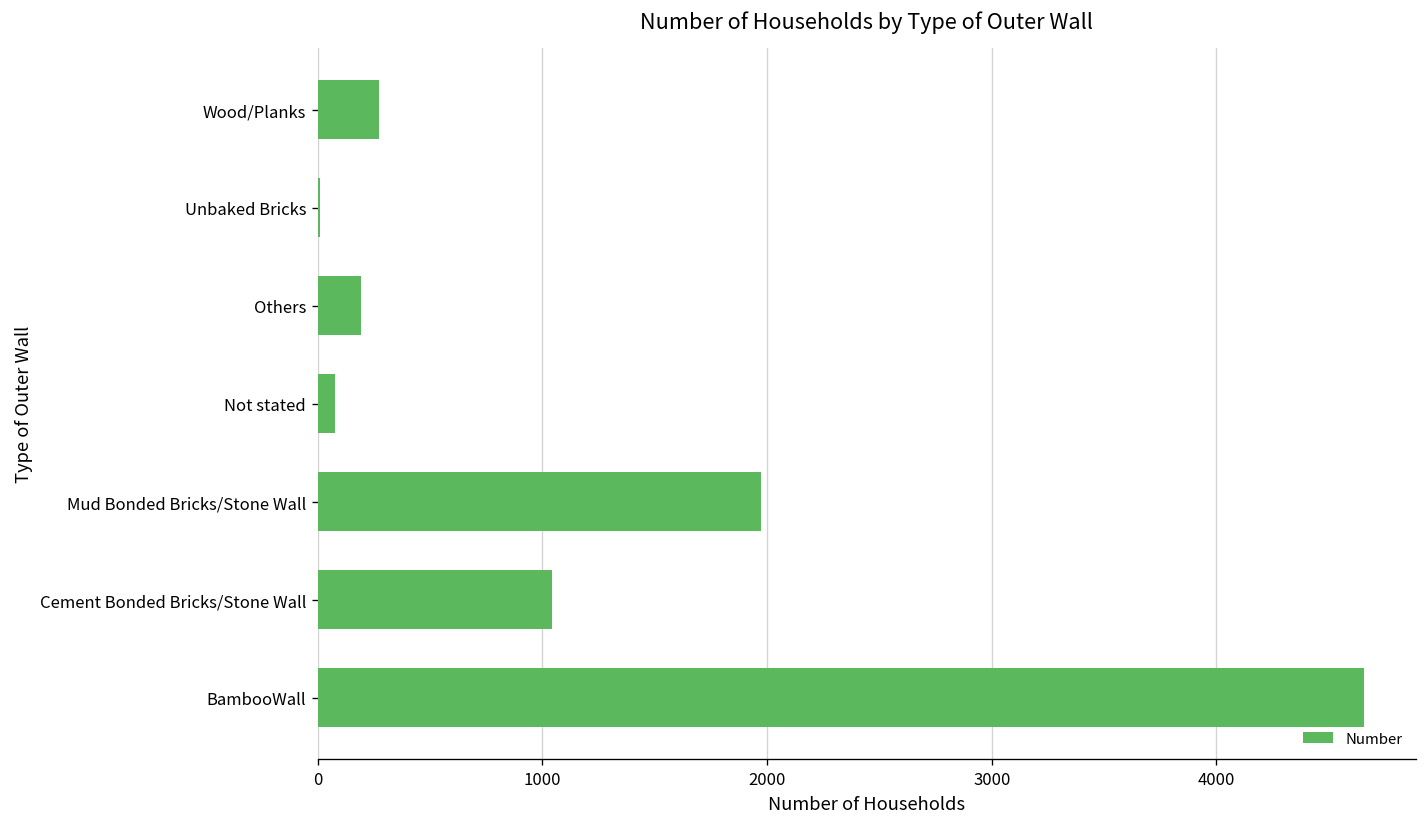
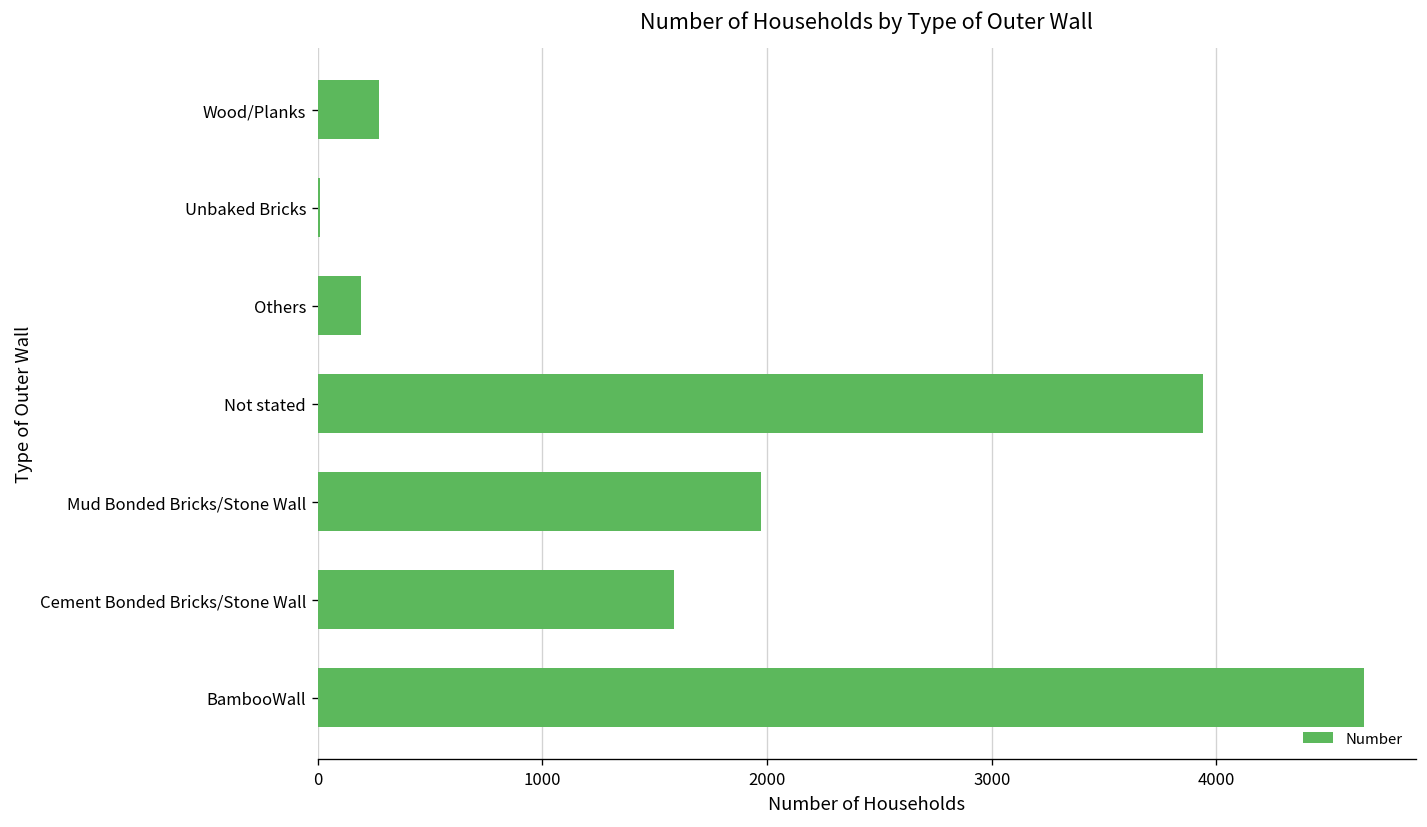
  {
    "Wood/Planks": 270,
    "Others": 190,
-   "Not stated": 80,
+   "Not stated": 3940,
    "Mud Bonded Bricks/Stone Wall": 1970,
-   "Cement Bonded Bricks/Stone Wall": 1040,
+   "Cement Bonded Bricks/Stone Wall": 1590,
    "BambooWall": 4660
  }
